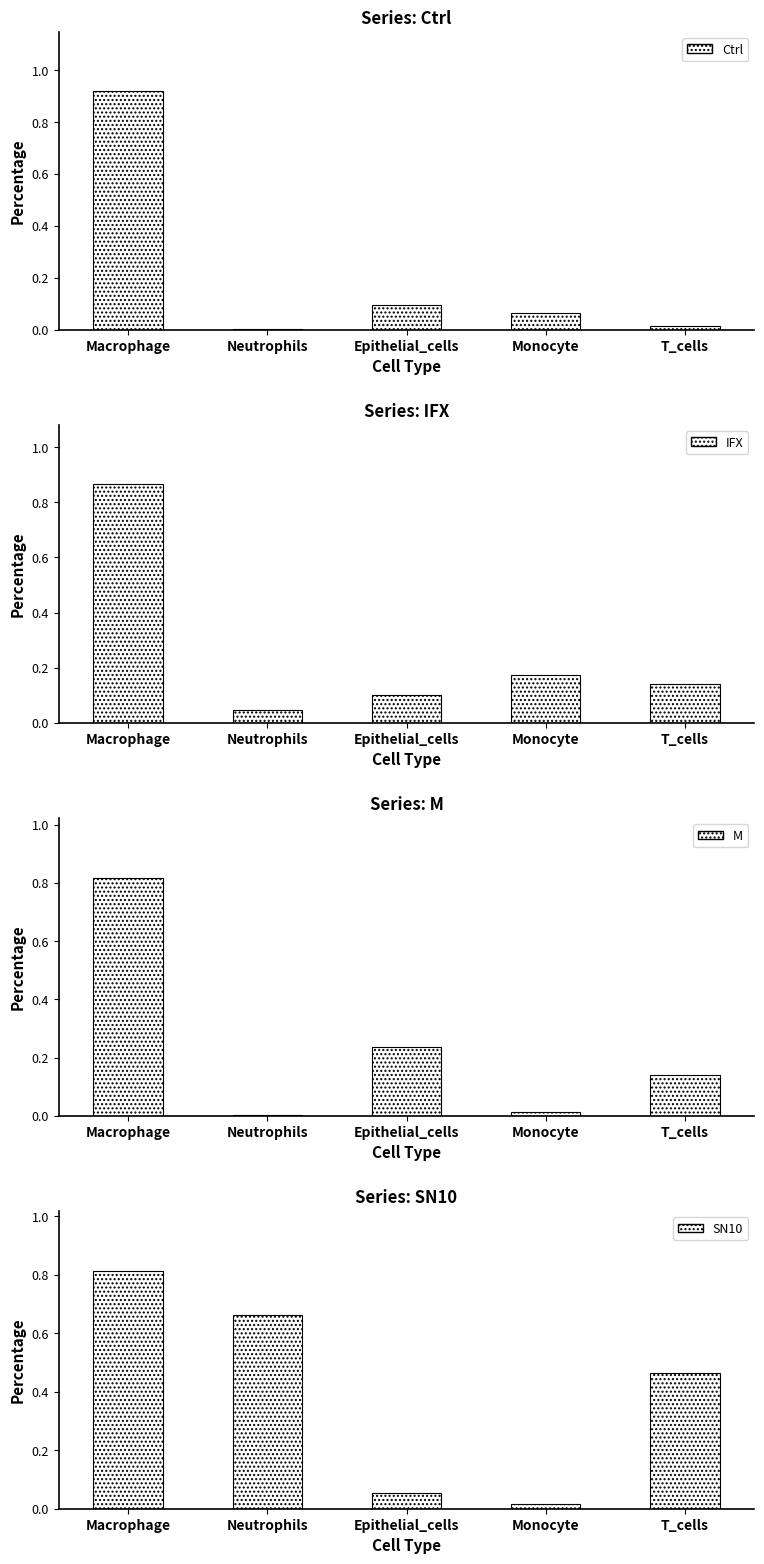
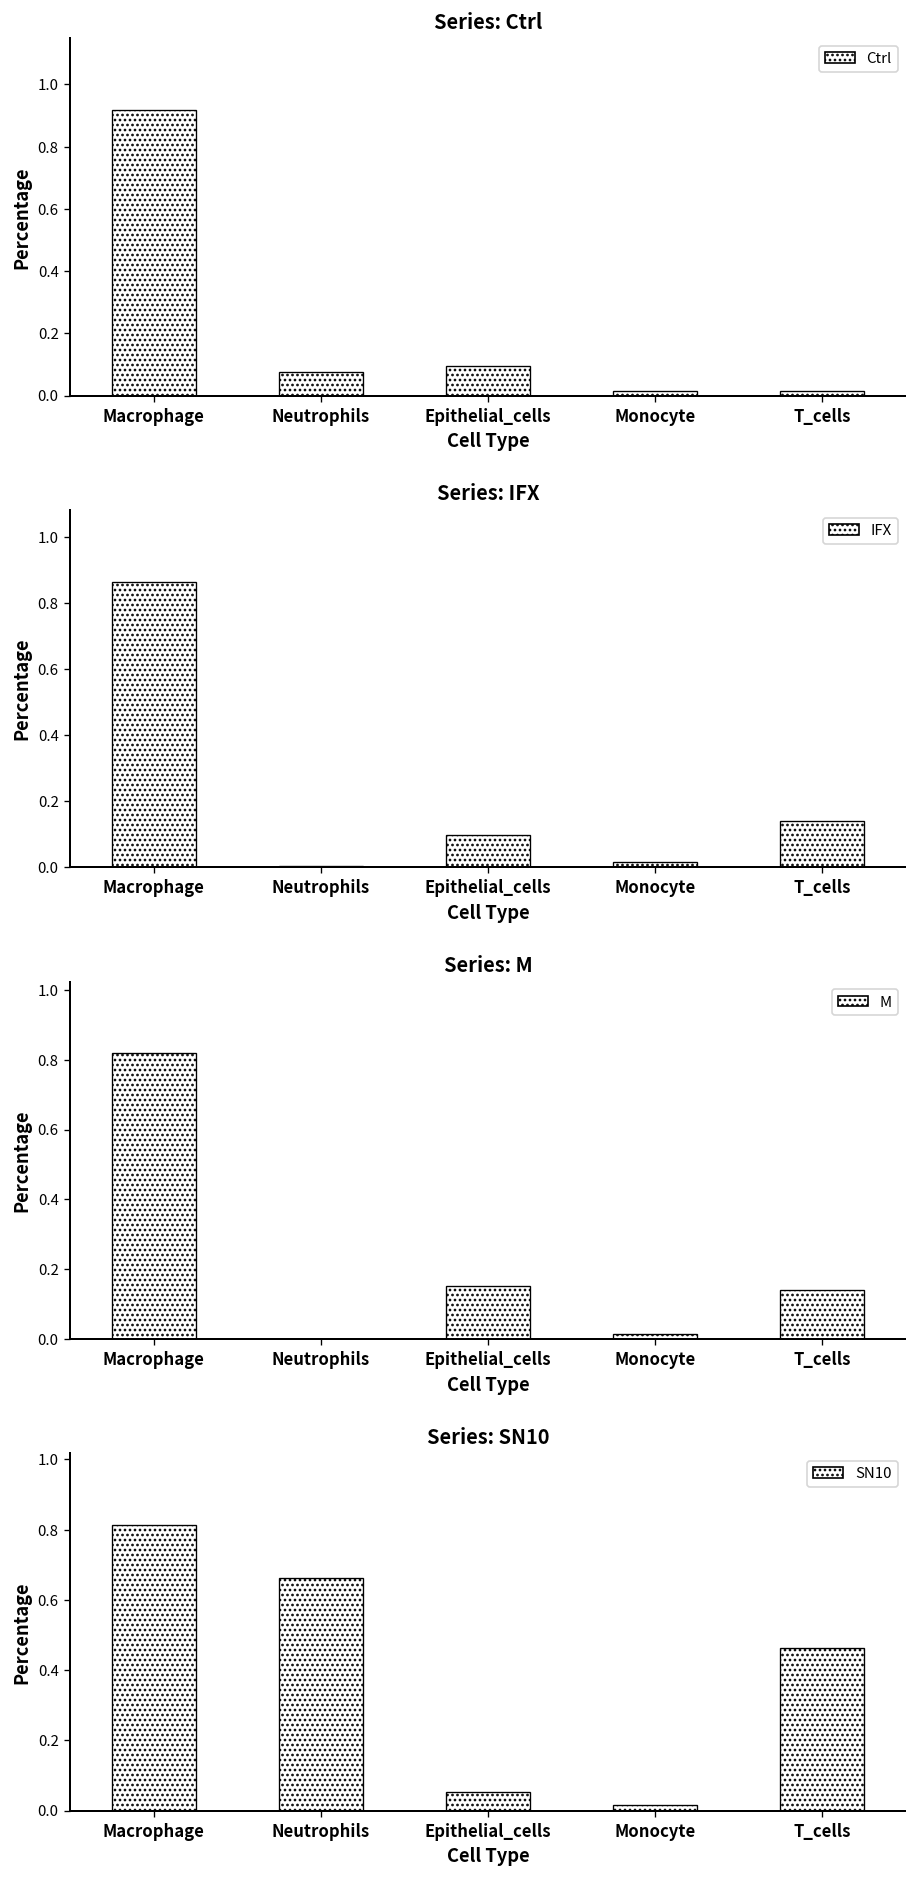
  {
    "Series: Ctrl": {
      "Macrophage": 0.92,
-     "Neutrophils": 0.00,
+     "Neutrophils": 0.08,
      "Epithelial_cells": 0.10,
-     "Monocyte": 0.06,
+     "Monocyte": 0.02,
      "T_cells": 0.01
    },
    "Series: IFX": {
      "Macrophage": 0.87,
-     "Neutrophils": 0.05,
+     "Neutrophils": 0.00,
      "Epithelial_cells": 0.10,
-     "Monocyte": 0.17,
+     "Monocyte": 0.02,
      "T_cells": 0.14
    },
    "Series: M": {
      "Macrophage": 0.82,
-     "Epithelial_cells": 0.23,
+     "Epithelial_cells": 0.15,
      "Monocyte": 0.01,
      "T_cells": 0.14
    },
    "Series: SN10": {
      "Macrophage": 0.81,
      "Neutrophils": 0.66,
      "Epithelial_cells": 0.05,
      "Monocyte": 0.02,
      "T_cells": 0.46
    }
  }
